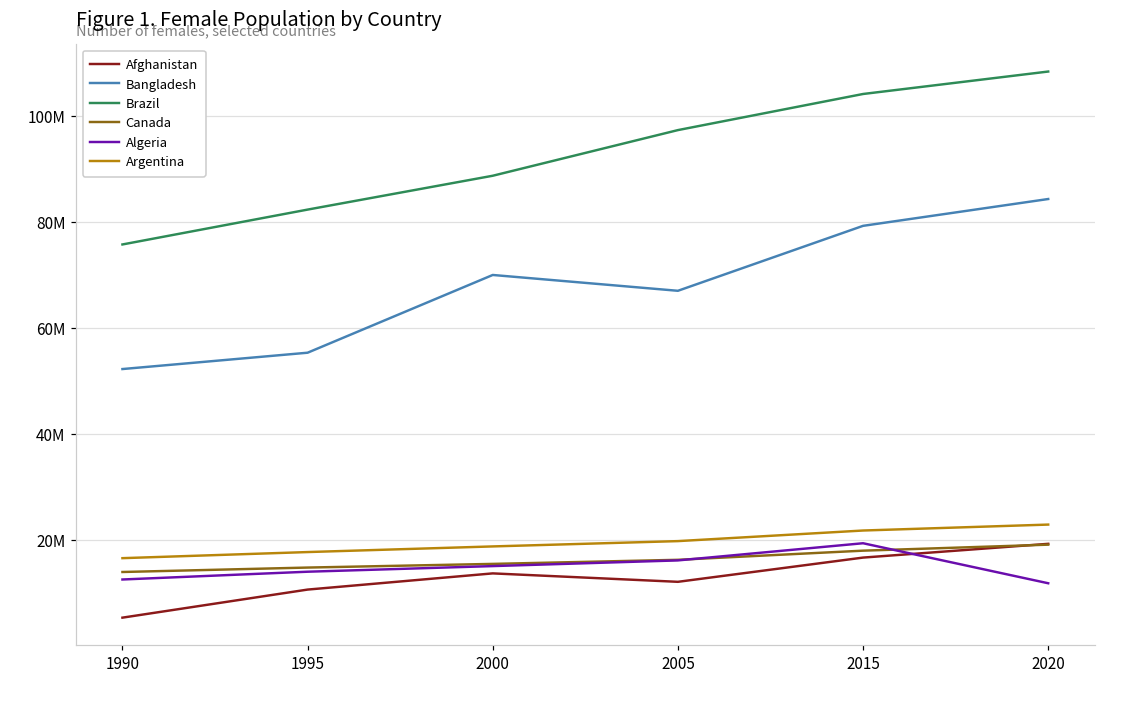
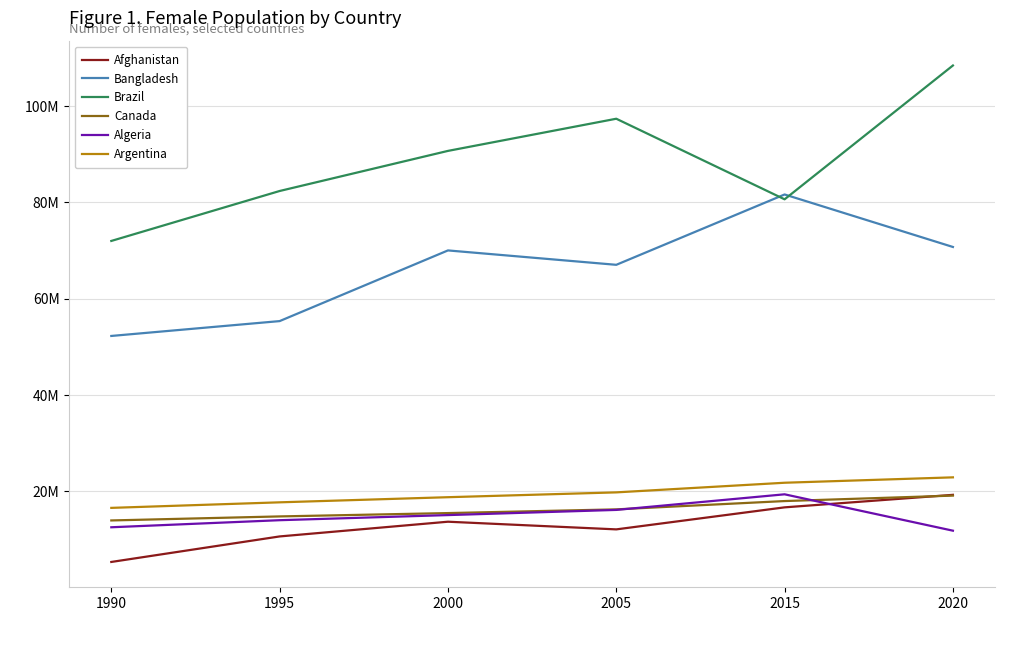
  {
    "Afghanistan": {
      "1990": 5000000,
      "1995": 11000000,
      "2000": 14000000,
      "2005": 12000000,
      "2015": 17000000
    },
    "Bangladesh": {
      "1990": 52000000,
      "1995": 55000000,
      "2000": 70000000,
      "2005": 67000000,
-     "2015": 79000000,
-     "2020": 84000000
+     "2015": 82000000,
+     "2020": 71000000
    },
    "Brazil": {
-     "1990": 76000000,
+     "1990": 72000000,
      "1995": 82000000,
-     "2000": 89000000,
+     "2000": 91000000,
      "2005": 97000000,
-     "2015": 104000000,
+     "2015": 81000000,
      "2020": 108000000
    },
    "Algeria": {
      "1990": 13000000,
      "1995": 14000000,
      "2015": 19000000,
      "2020": 12000000
    }
  }
